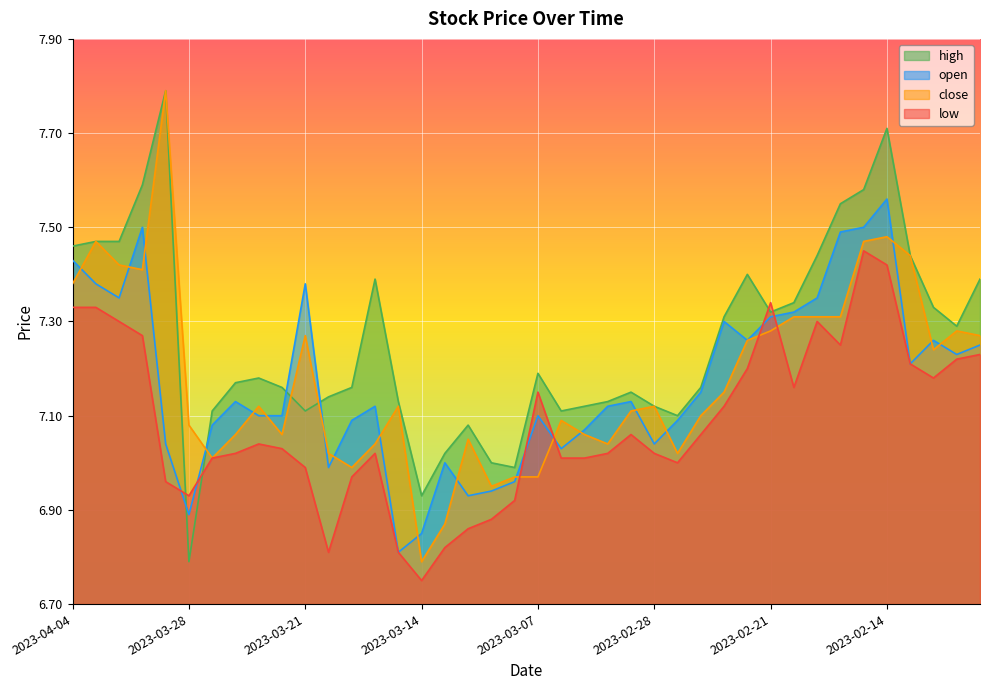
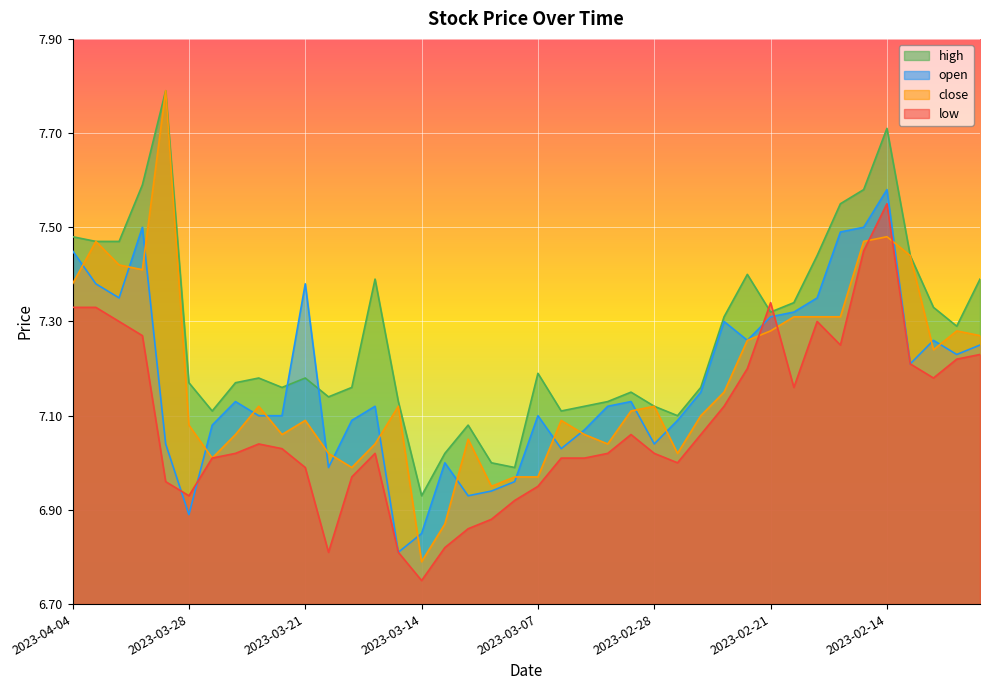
  {
    "high": {
-     "2023-04-04": 7.46,
-     "2023-03-28": 6.79,
-     "2023-03-21": 7.11,
+     "2023-04-04": 7.48,
+     "2023-03-28": 7.17,
+     "2023-03-21": 7.18,
      "2023-03-14": 6.93,
      "2023-03-07": 7.19,
      "2023-02-21": 7.32,
      "2023-02-14": 7.71
    },
    "open": {
-     "2023-04-04": 7.43,
+     "2023-04-04": 7.45,
      "2023-03-28": 6.89,
      "2023-03-21": 7.38,
      "2023-03-14": 6.85,
      "2023-03-07": 7.10,
      "2023-02-28": 7.04,
      "2023-02-21": 7.31,
-     "2023-02-14": 7.56
+     "2023-02-14": 7.58
    },
    "close": {
      "2023-04-04": 7.38,
      "2023-03-28": 7.08,
-     "2023-03-21": 7.27,
+     "2023-03-21": 7.09,
      "2023-03-14": 6.79,
      "2023-03-07": 6.97,
      "2023-02-21": 7.28,
      "2023-02-14": 7.48
    },
    "low": {
      "2023-04-04": 7.33,
      "2023-03-28": 6.93,
      "2023-03-21": 6.99,
      "2023-03-14": 6.75,
-     "2023-03-07": 7.15,
+     "2023-03-07": 6.95,
      "2023-02-28": 7.02,
      "2023-02-21": 7.34,
-     "2023-02-14": 7.42
+     "2023-02-14": 7.55
    }
  }
